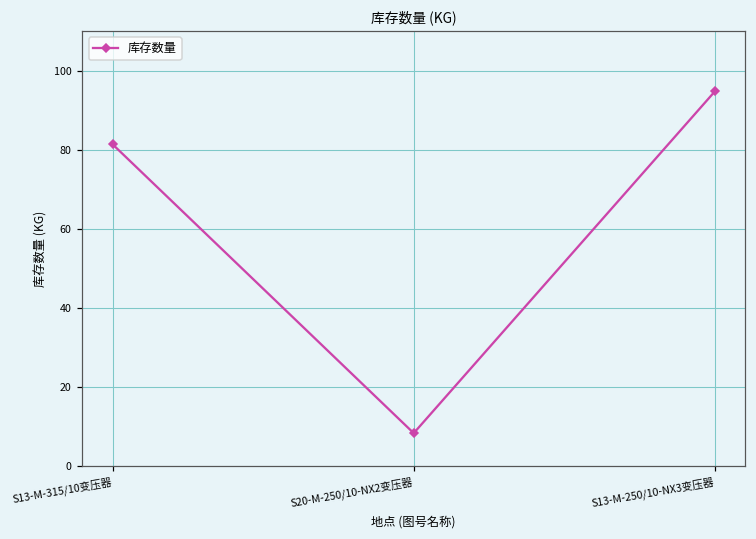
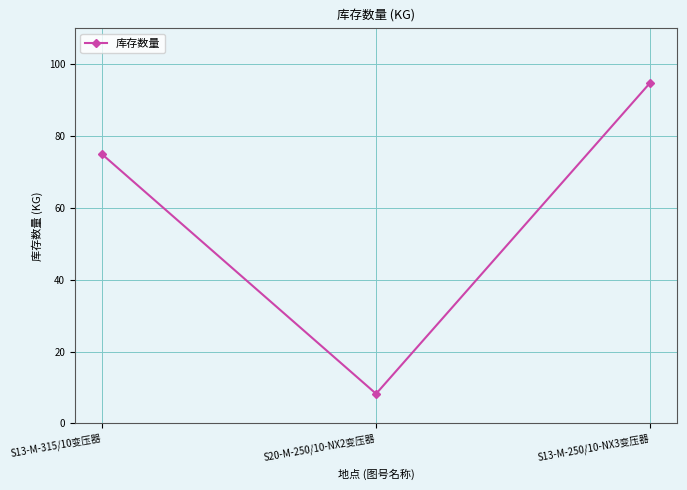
  {
-   "S13-M-315/10变压器": 81,
+   "S13-M-315/10变压器": 75,
    "S20-M-250/10-NX2变压器": 8,
    "S13-M-250/10-NX3变压器": 95
  }
